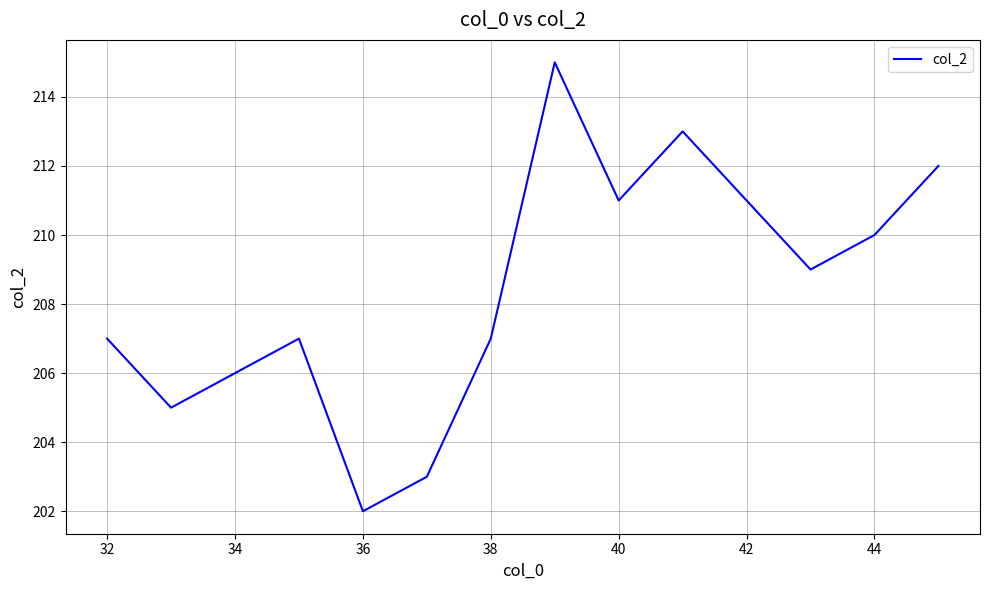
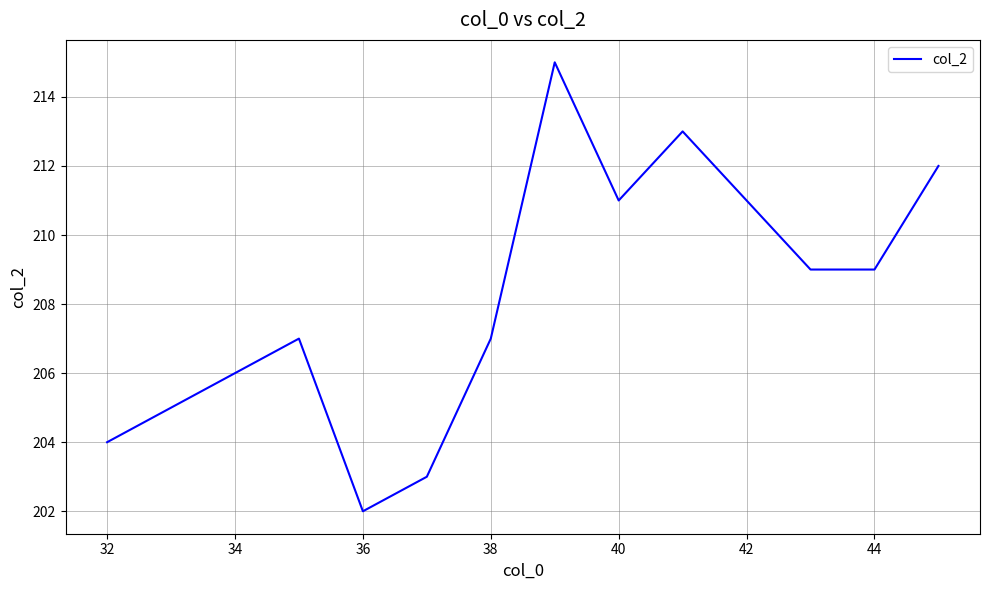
  {
-   "32": 207,
+   "32": 204,
    "34": 206,
    "36": 202,
    "38": 207,
    "40": 211,
    "42": 211,
-   "44": 210
+   "44": 209
  }
